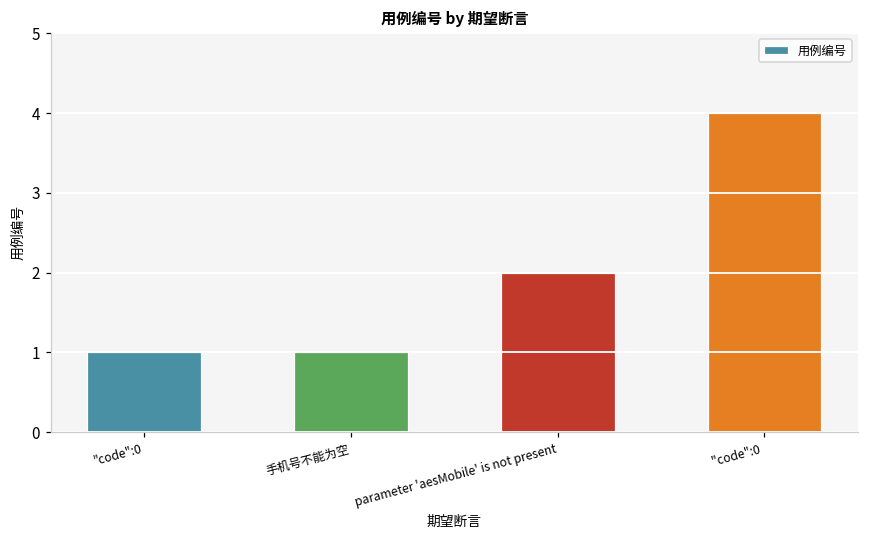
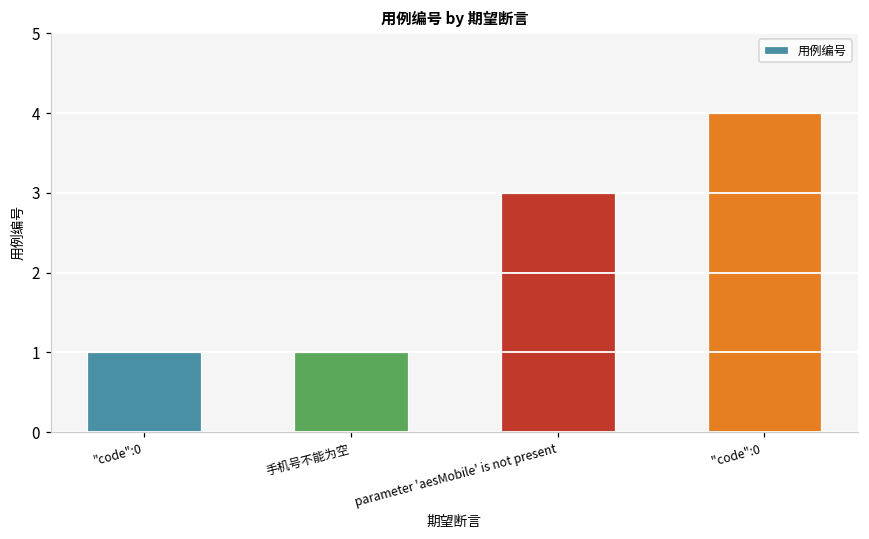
  {
    "手机号不能为空": 1,
-   "parameter 'aesMobile' is not present": 2
+   "parameter 'aesMobile' is not present": 3
  }
